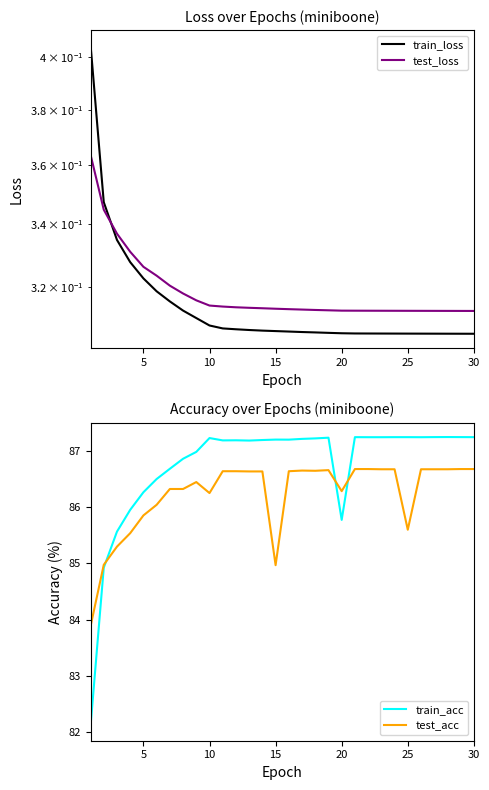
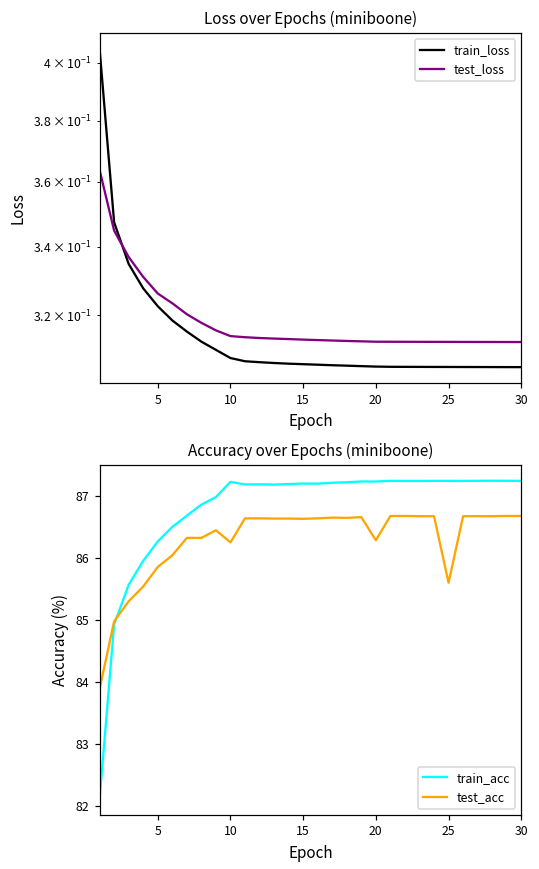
  {
    "Accuracy over Epochs (miniboone)": {
      "train_acc": {
        "5": 86.3,
        "10": 87.2,
        "15": 87.2,
-       "20": 85.8,
+       "20": 87.2,
        "25": 87.2,
        "30": 87.2
      },
      "test_acc": {
        "5": 85.8,
        "10": 86.2,
-       "15": 85.0,
+       "15": 86.6,
        "20": 86.3,
        "25": 85.6,
        "30": 86.7
      }
    }
  }
